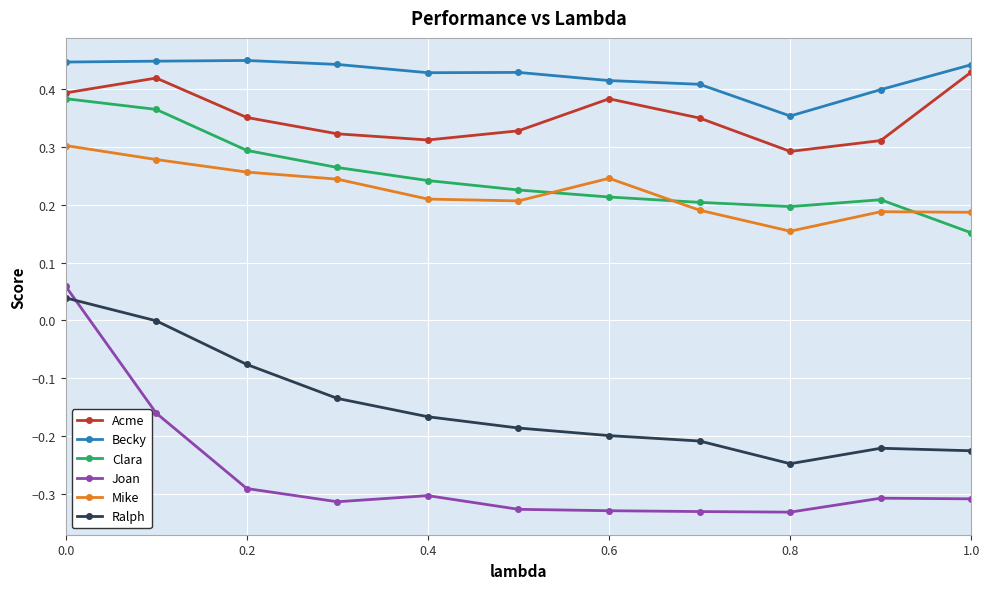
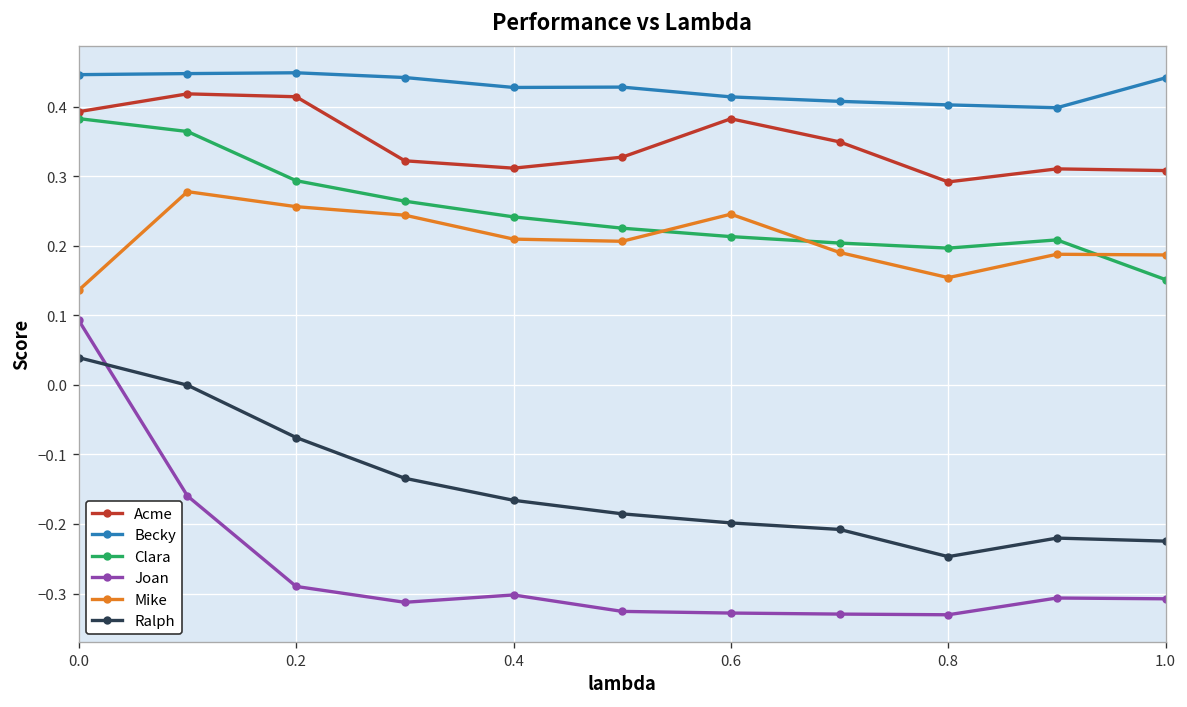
  {
    "Acme": {
      "0.0": 0.39,
-     "0.2": 0.35,
+     "0.2": 0.41,
      "0.4": 0.31,
      "0.6": 0.38,
      "0.8": 0.29,
-     "1.0": 0.43
+     "1.0": 0.31
    },
    "Becky": {
      "0.0": 0.45,
      "0.2": 0.45,
      "0.4": 0.43,
      "0.6": 0.41,
-     "0.8": 0.35,
+     "0.8": 0.40,
      "1.0": 0.44
    },
    "Clara": {
      "0.0": 0.38,
      "0.2": 0.29,
      "0.4": 0.24,
      "0.6": 0.21,
      "0.8": 0.20,
      "1.0": 0.15
    },
    "Joan": {
-     "0.0": 0.06,
+     "0.0": 0.09,
      "0.2": -0.29,
      "0.4": -0.30,
      "0.6": -0.33,
      "0.8": -0.33,
      "1.0": -0.31
    },
    "Mike": {
-     "0.0": 0.30,
+     "0.0": 0.14,
      "0.2": 0.26,
      "0.4": 0.21,
      "0.6": 0.25,
      "0.8": 0.15,
      "1.0": 0.19
    },
    "Ralph": {
      "0.0": 0.04,
      "0.2": -0.08,
      "0.4": -0.17,
      "0.6": -0.20,
      "0.8": -0.25,
      "1.0": -0.22
    }
  }
